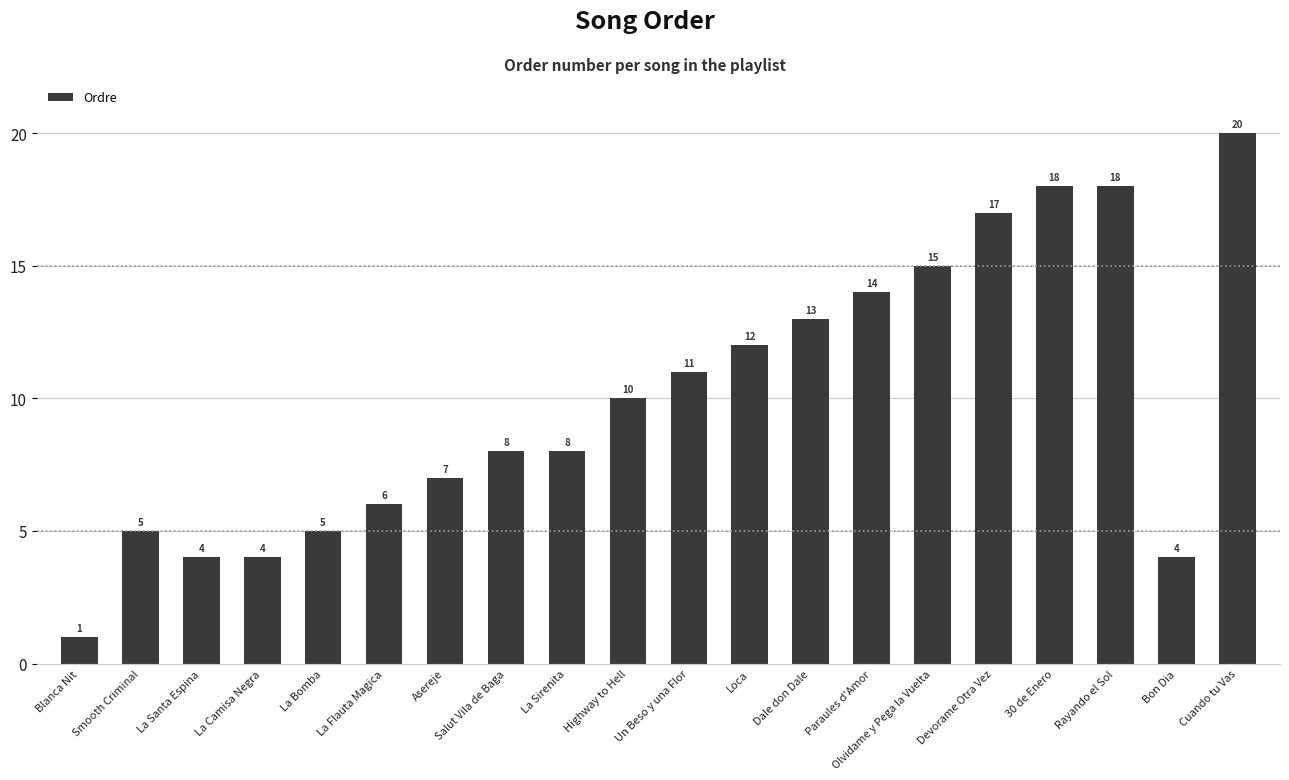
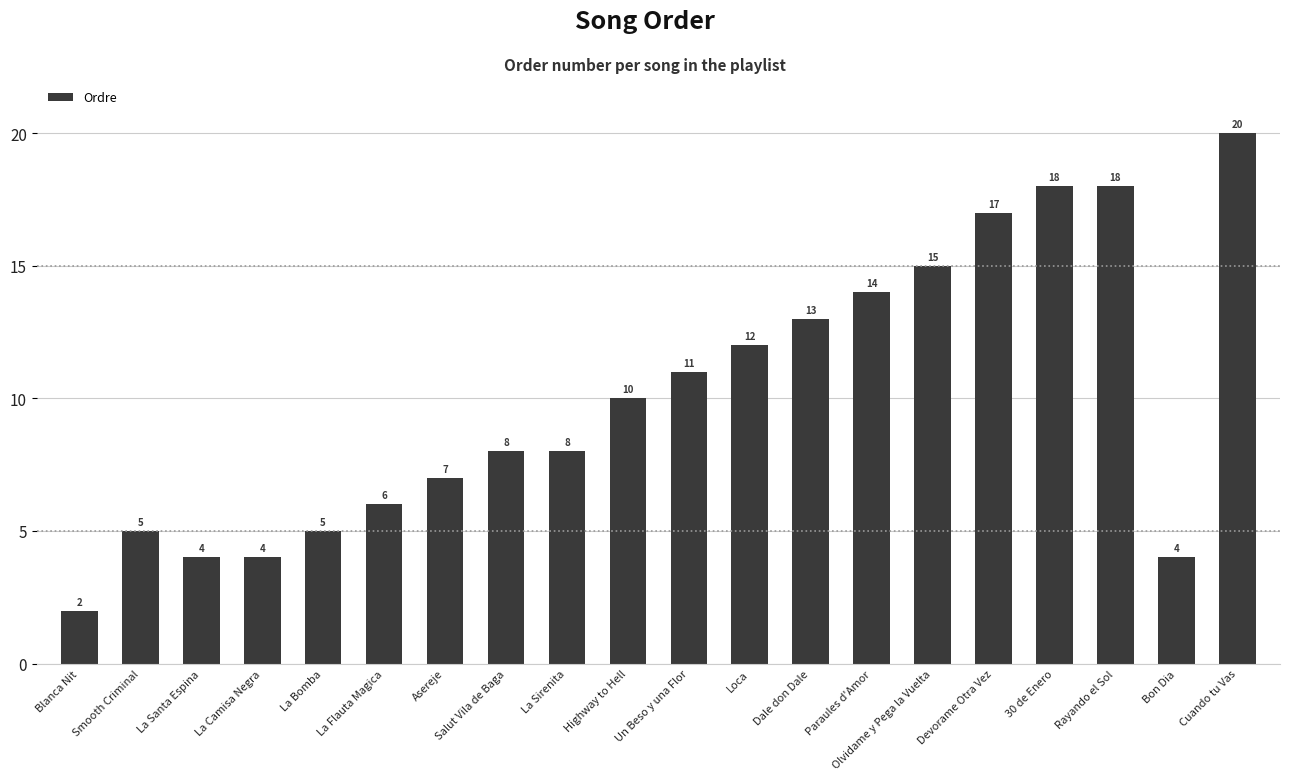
  {
-   "Blanca Nit": 1,
+   "Blanca Nit": 2,
    "Smooth Criminal": 5,
    "La Santa Espina": 4,
    "La Camisa Negra": 4,
    "La Bomba": 5,
    "La Flauta Magica": 6,
    "Asereje": 7,
    "Salut Vila de Baga": 8,
    "La Sirenita": 8,
    "Highway to Hell": 10,
    "Un Beso y una Flor": 11,
    "Loca": 12,
    "Dale don Dale": 13,
    "Paraules d'Amor": 14,
    "Olvidame y Pega la Vuelta": 15,
    "Devorame Otra Vez": 17,
    "30 de Enero": 18,
    "Rayando el Sol": 18,
    "Bon Dia": 4,
    "Cuando tu Vas": 20
  }
